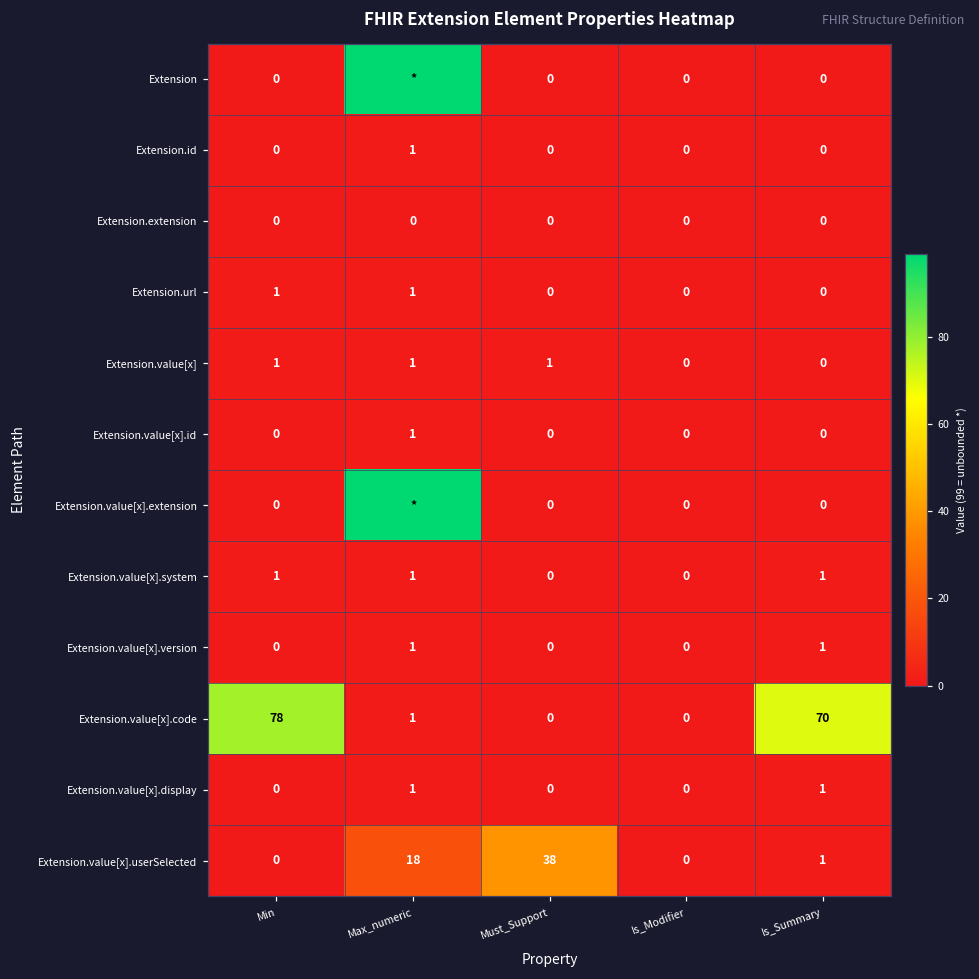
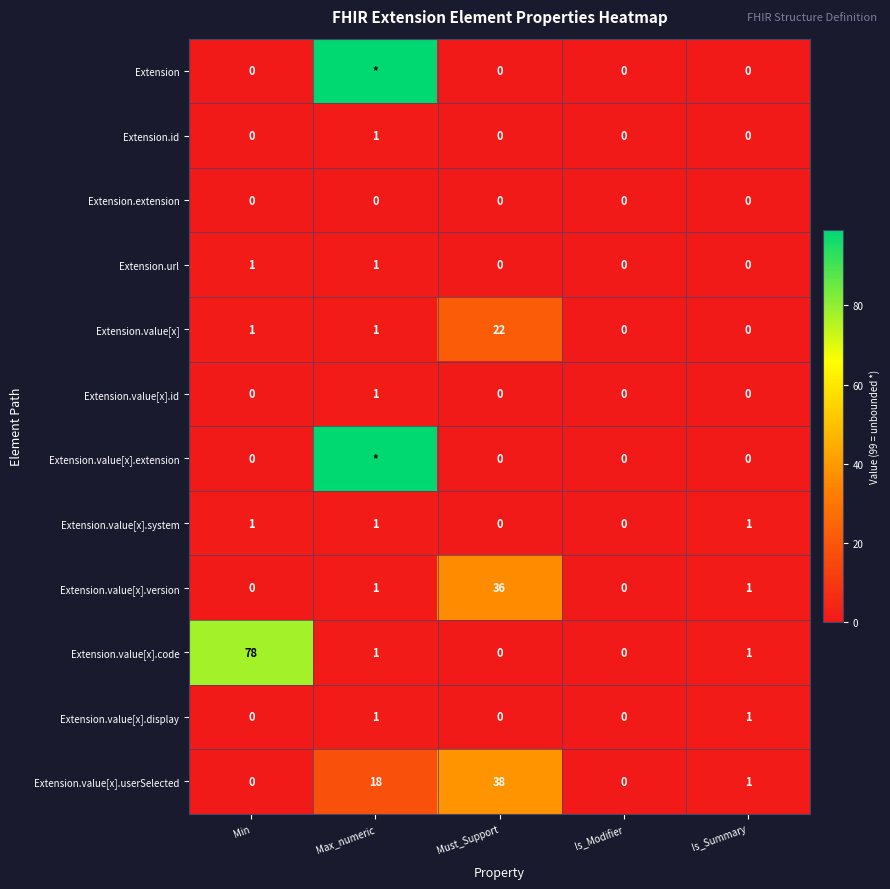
  {
    "Extension": {
      "Min": 0,
      "Must_Support": 0,
      "Is_Modifier": 0,
      "Is_Summary": 0
    },
    "Extension.id": {
      "Min": 0,
      "Max_numeric": 1,
      "Must_Support": 0,
      "Is_Modifier": 0,
      "Is_Summary": 0
    },
    "Extension.extension": {
      "Min": 0,
      "Max_numeric": 0,
      "Must_Support": 0,
      "Is_Modifier": 0,
      "Is_Summary": 0
    },
    "Extension.url": {
      "Min": 1,
      "Max_numeric": 1,
      "Must_Support": 0,
      "Is_Modifier": 0,
      "Is_Summary": 0
    },
    "Extension.value[x]": {
      "Min": 1,
      "Max_numeric": 1,
-     "Must_Support": 1,
+     "Must_Support": 22,
      "Is_Modifier": 0,
      "Is_Summary": 0
    },
    "Extension.value[x].id": {
      "Min": 0,
      "Max_numeric": 1,
      "Must_Support": 0,
      "Is_Modifier": 0,
      "Is_Summary": 0
    },
    "Extension.value[x].extension": {
      "Min": 0,
      "Must_Support": 0,
      "Is_Modifier": 0,
      "Is_Summary": 0
    },
    "Extension.value[x].system": {
      "Min": 1,
      "Max_numeric": 1,
      "Must_Support": 0,
      "Is_Modifier": 0,
      "Is_Summary": 1
    },
    "Extension.value[x].version": {
      "Min": 0,
      "Max_numeric": 1,
-     "Must_Support": 0,
+     "Must_Support": 36,
      "Is_Modifier": 0,
      "Is_Summary": 1
    },
    "Extension.value[x].code": {
      "Min": 78,
      "Max_numeric": 1,
      "Must_Support": 0,
      "Is_Modifier": 0,
-     "Is_Summary": 70
+     "Is_Summary": 1
    },
    "Extension.value[x].display": {
      "Min": 0,
      "Max_numeric": 1,
      "Must_Support": 0,
      "Is_Modifier": 0,
      "Is_Summary": 1
    },
    "Extension.value[x].userSelected": {
      "Min": 0,
      "Max_numeric": 18,
      "Must_Support": 38,
      "Is_Modifier": 0,
      "Is_Summary": 1
    }
  }
